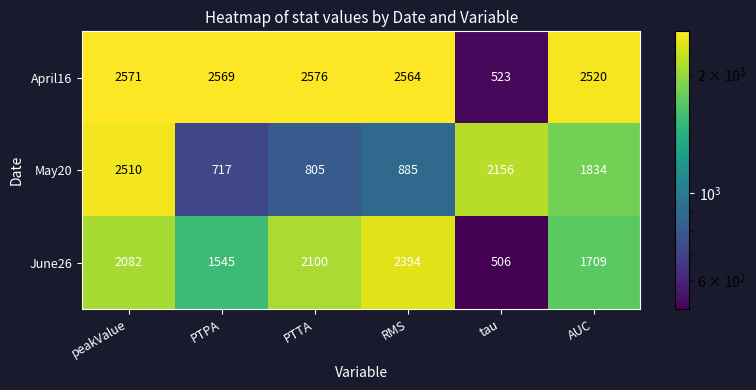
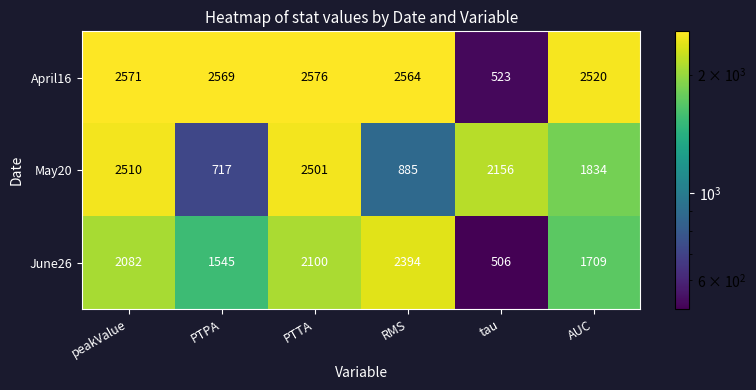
  {
    "April16": {
      "peakValue": 2571,
      "PTPA": 2569,
      "PTTA": 2576,
      "RMS": 2564,
      "tau": 523,
      "AUC": 2520
    },
    "May20": {
      "peakValue": 2510,
      "PTPA": 717,
-     "PTTA": 805,
+     "PTTA": 2501,
      "RMS": 885,
      "tau": 2156,
      "AUC": 1834
    },
    "June26": {
      "peakValue": 2082,
      "PTPA": 1545,
      "PTTA": 2100,
      "RMS": 2394,
      "tau": 506,
      "AUC": 1709
    }
  }
